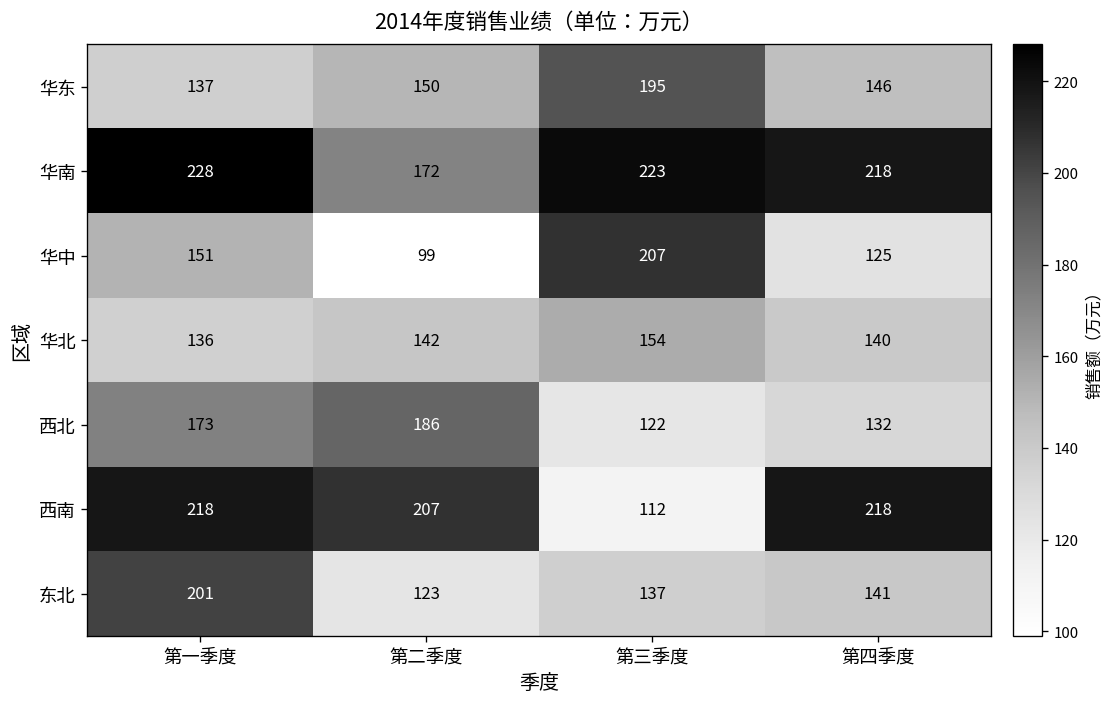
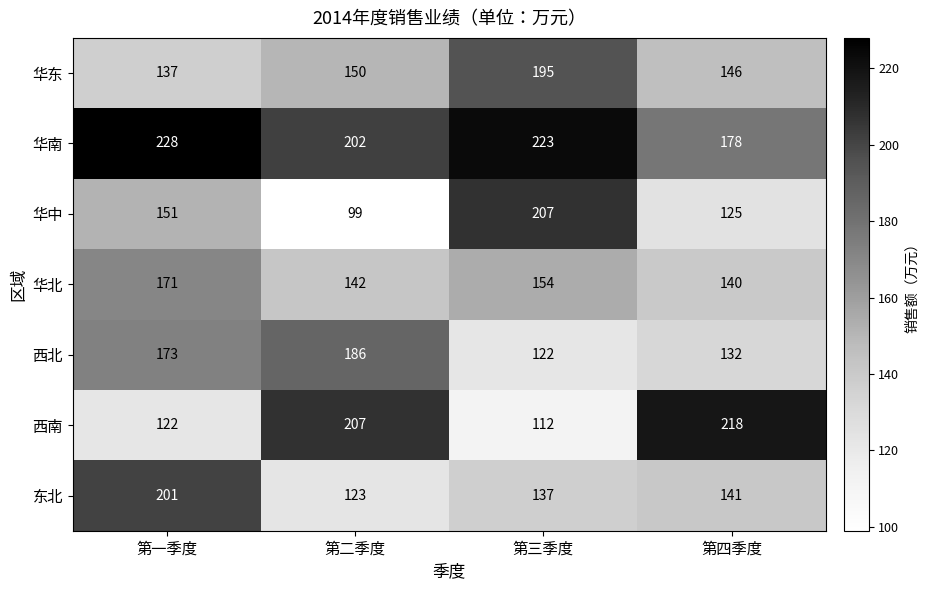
  {
    "华东": {
      "第一季度": 137,
      "第二季度": 150,
      "第三季度": 195,
      "第四季度": 146
    },
    "华南": {
      "第一季度": 228,
-     "第二季度": 172,
+     "第二季度": 202,
      "第三季度": 223,
-     "第四季度": 218
+     "第四季度": 178
    },
    "华中": {
      "第一季度": 151,
      "第二季度": 99,
      "第三季度": 207,
      "第四季度": 125
    },
    "华北": {
-     "第一季度": 136,
+     "第一季度": 171,
      "第二季度": 142,
      "第三季度": 154,
      "第四季度": 140
    },
    "西北": {
      "第一季度": 173,
      "第二季度": 186,
      "第三季度": 122,
      "第四季度": 132
    },
    "西南": {
-     "第一季度": 218,
+     "第一季度": 122,
      "第二季度": 207,
      "第三季度": 112,
      "第四季度": 218
    },
    "东北": {
      "第一季度": 201,
      "第二季度": 123,
      "第三季度": 137,
      "第四季度": 141
    }
  }
